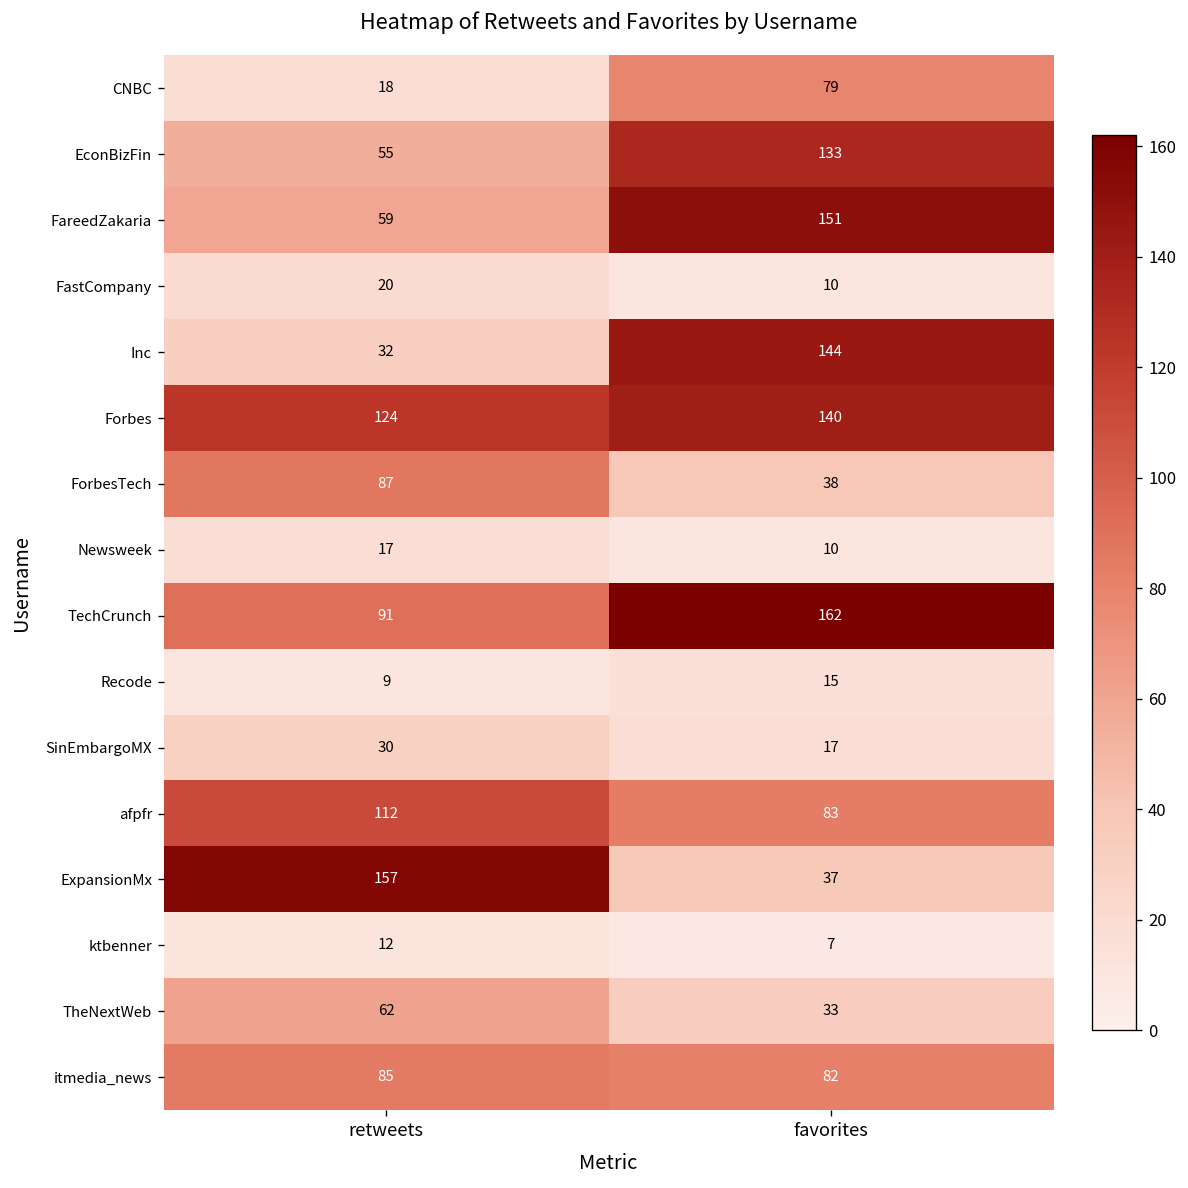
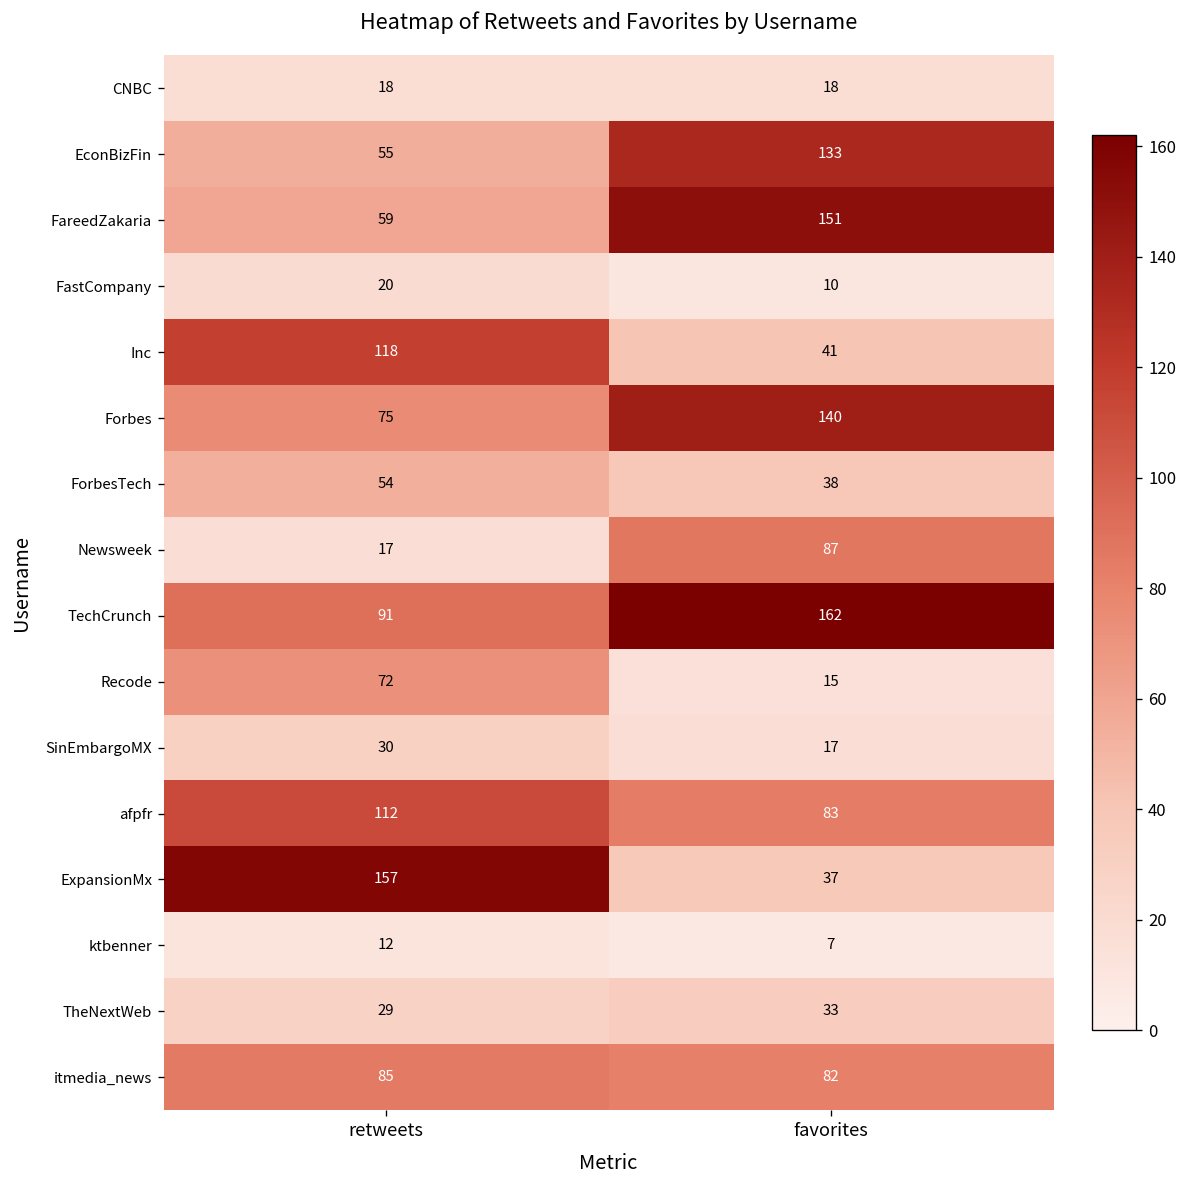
  {
    "CNBC": {
      "retweets": 18,
-     "favorites": 79
+     "favorites": 18
    },
    "EconBizFin": {
      "retweets": 55,
      "favorites": 133
    },
    "FareedZakaria": {
      "retweets": 59,
      "favorites": 151
    },
    "FastCompany": {
      "retweets": 20,
      "favorites": 10
    },
    "Inc": {
-     "retweets": 32,
-     "favorites": 144
+     "retweets": 118,
+     "favorites": 41
    },
    "Forbes": {
-     "retweets": 124,
+     "retweets": 75,
      "favorites": 140
    },
    "ForbesTech": {
-     "retweets": 87,
+     "retweets": 54,
      "favorites": 38
    },
    "Newsweek": {
      "retweets": 17,
-     "favorites": 10
+     "favorites": 87
    },
    "TechCrunch": {
      "retweets": 91,
      "favorites": 162
    },
    "Recode": {
-     "retweets": 9,
+     "retweets": 72,
      "favorites": 15
    },
    "SinEmbargoMX": {
      "retweets": 30,
      "favorites": 17
    },
    "afpfr": {
      "retweets": 112,
      "favorites": 83
    },
    "ExpansionMx": {
      "retweets": 157,
      "favorites": 37
    },
    "ktbenner": {
      "retweets": 12,
      "favorites": 7
    },
    "TheNextWeb": {
-     "retweets": 62,
+     "retweets": 29,
      "favorites": 33
    },
    "itmedia_news": {
      "retweets": 85,
      "favorites": 82
    }
  }
